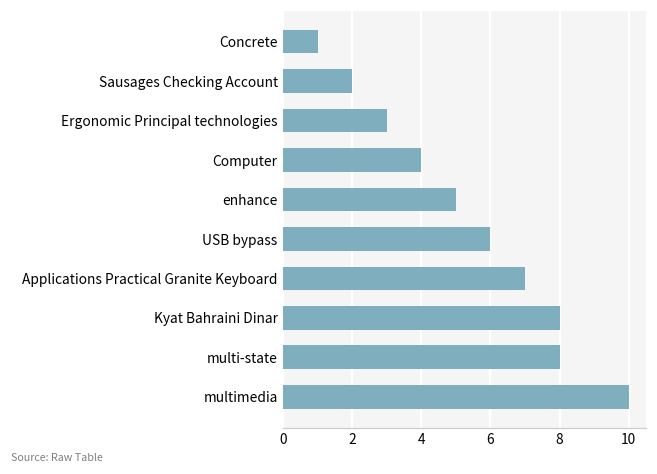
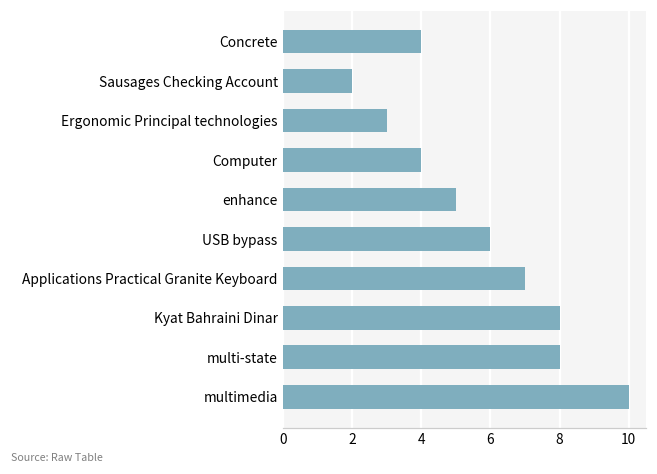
  {
-   "Concrete": 1,
+   "Concrete": 4,
    "Sausages Checking Account": 2,
    "Ergonomic Principal technologies": 3,
    "Computer": 4,
    "enhance": 5,
    "USB bypass": 6,
    "Applications Practical Granite Keyboard": 7,
    "Kyat Bahraini Dinar": 8,
    "multi-state": 8,
    "multimedia": 10
  }
